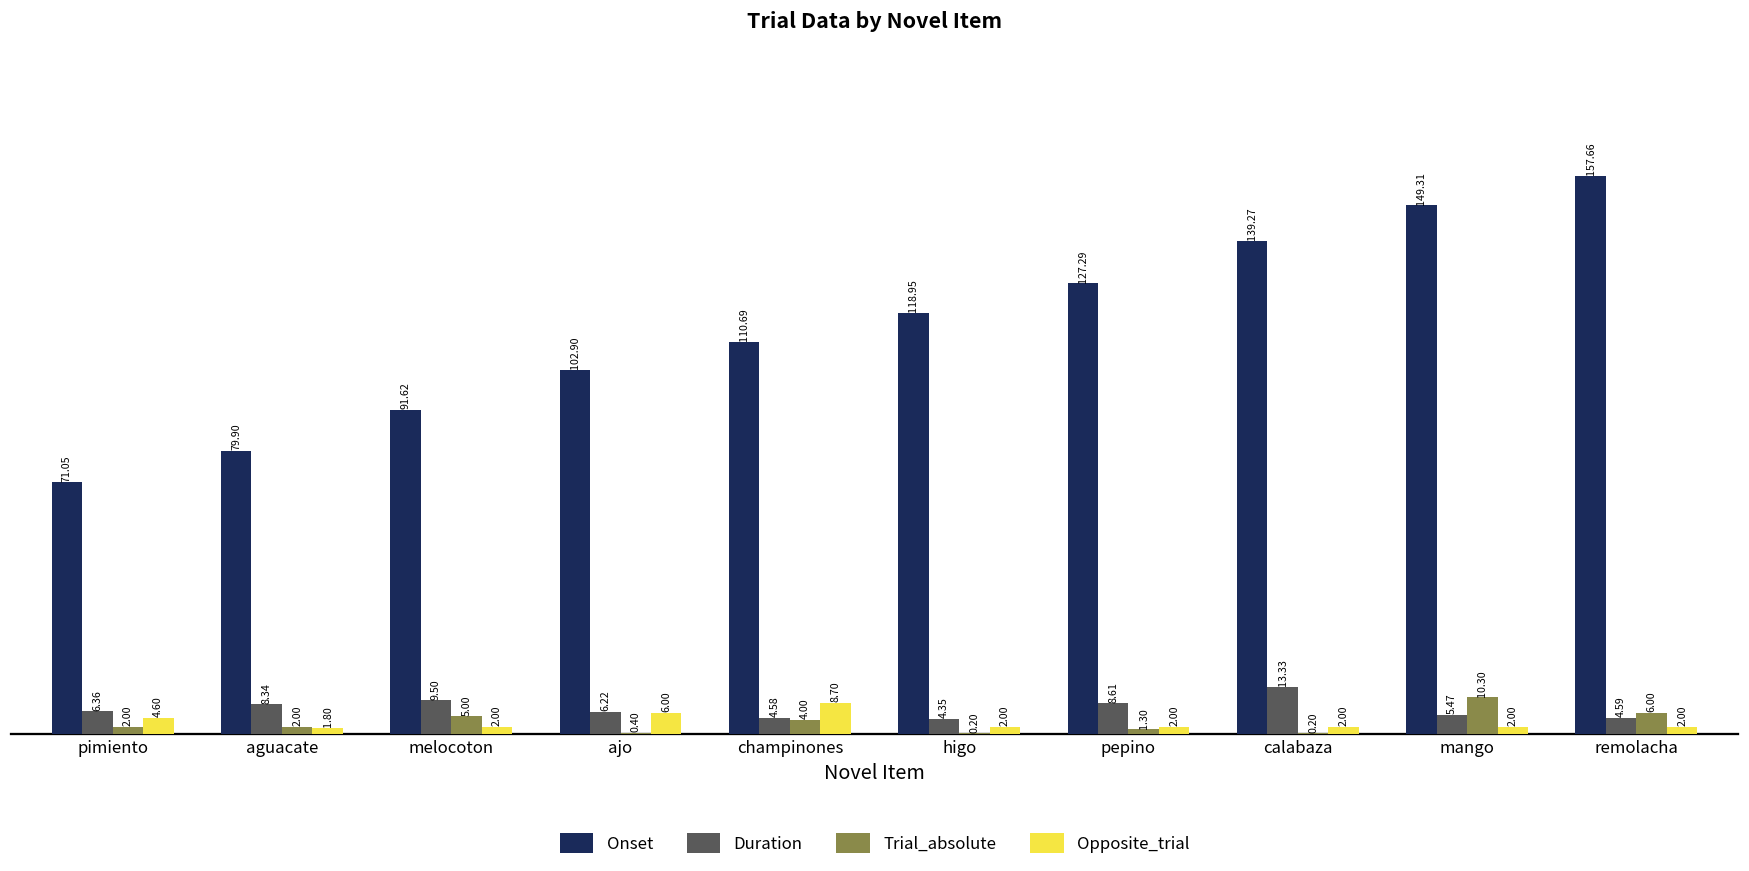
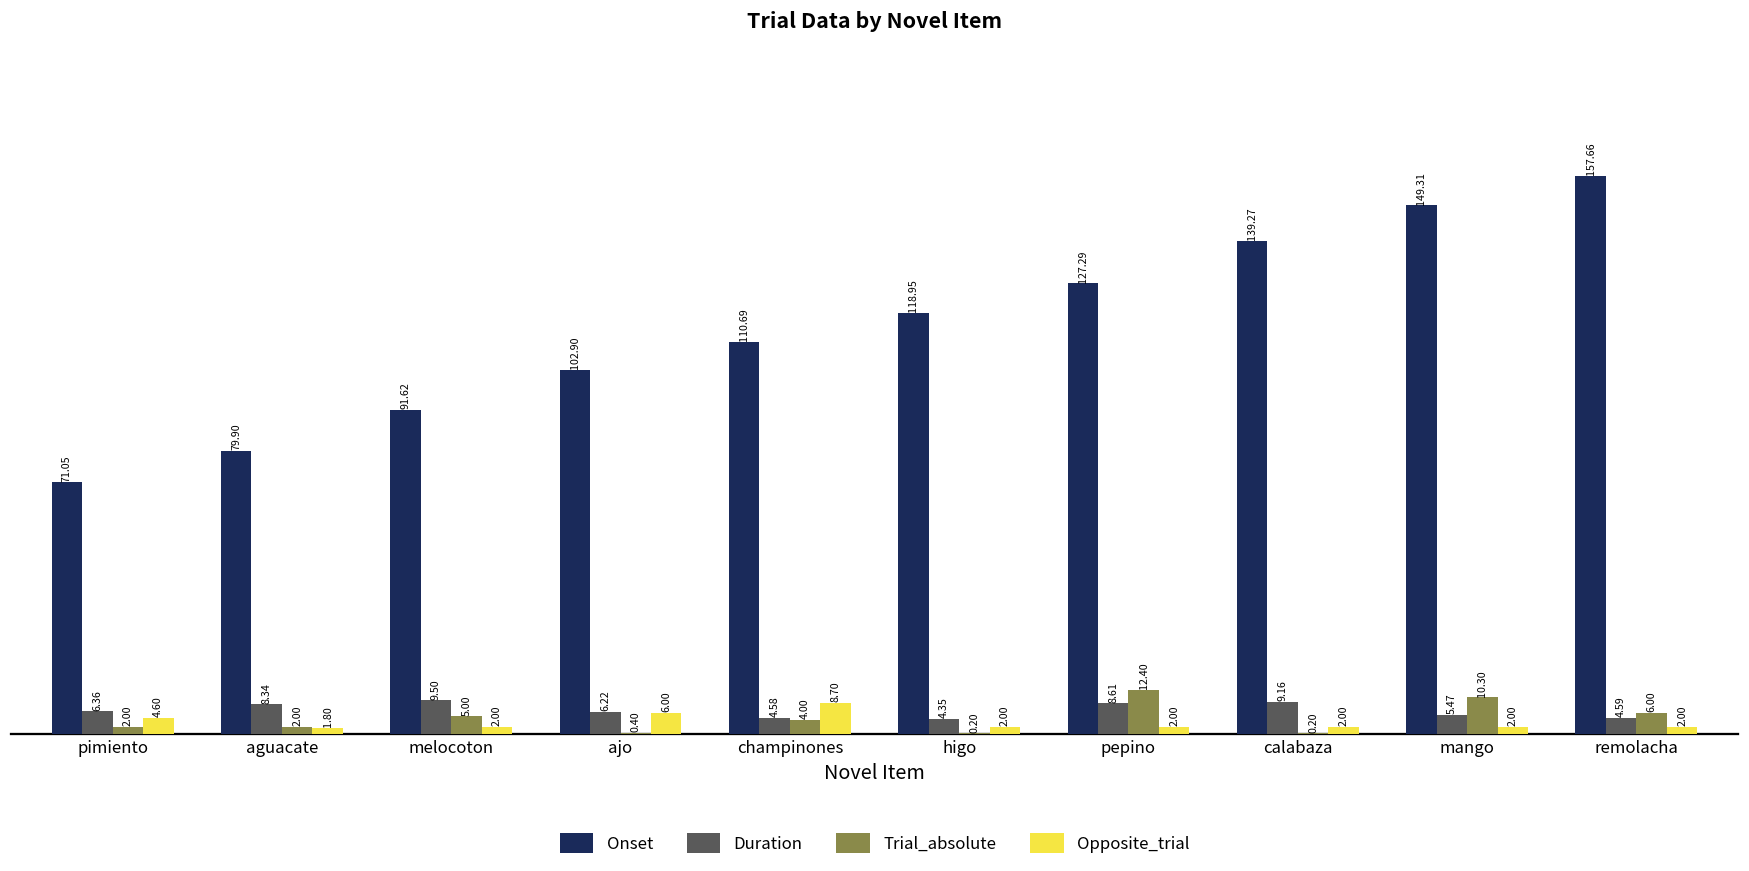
  {
    "Onset": {
      "pimiento": 71.05,
      "aguacate": 79.90,
      "melocoton": 91.62,
      "ajo": 102.90,
      "champinones": 110.69,
      "higo": 118.95,
      "pepino": 127.29,
      "calabaza": 139.27,
      "mango": 149.31,
      "remolacha": 157.66
    },
    "Duration": {
      "pimiento": 6.36,
      "aguacate": 8.34,
      "melocoton": 9.50,
      "ajo": 6.22,
      "champinones": 4.58,
      "higo": 4.35,
      "pepino": 8.61,
-     "calabaza": 13.33,
+     "calabaza": 9.16,
      "mango": 5.47,
      "remolacha": 4.59
    },
    "Trial_absolute": {
      "pimiento": 2.00,
      "aguacate": 2.00,
      "melocoton": 5.00,
      "ajo": 0.40,
      "champinones": 4.00,
      "higo": 0.20,
-     "pepino": 1.30,
+     "pepino": 12.40,
      "calabaza": 0.20,
      "mango": 10.30,
      "remolacha": 6.00
    },
    "Opposite_trial": {
      "pimiento": 4.60,
      "aguacate": 1.80,
      "melocoton": 2.00,
      "ajo": 6.00,
      "champinones": 8.70,
      "higo": 2.00,
      "pepino": 2.00,
      "calabaza": 2.00,
      "mango": 2.00,
      "remolacha": 2.00
    }
  }
